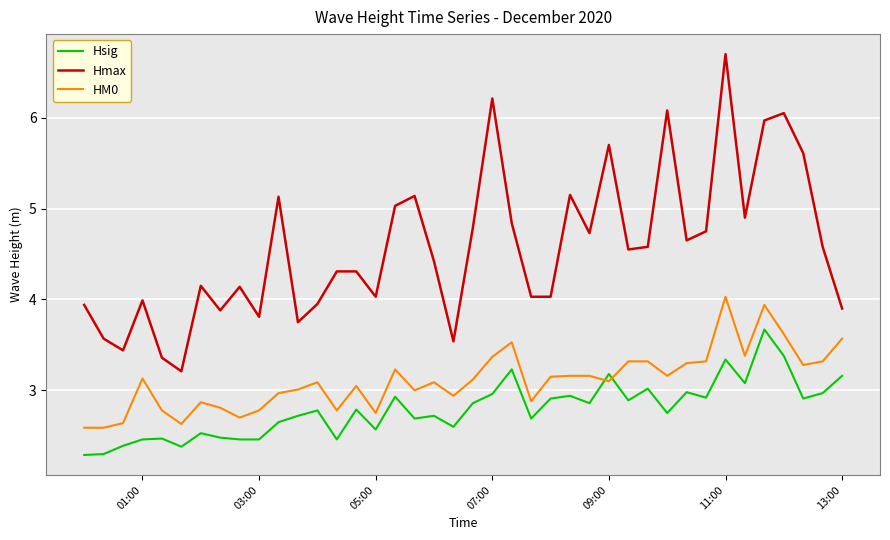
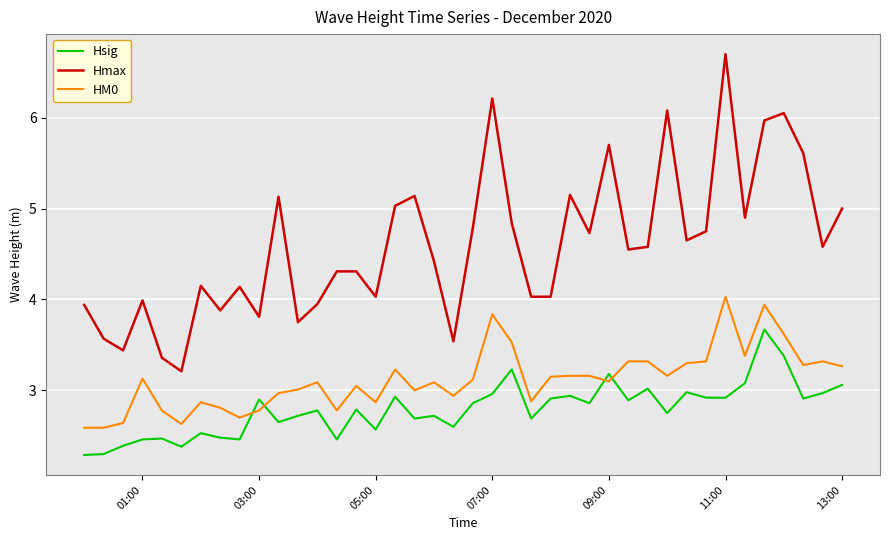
  {
    "Hsig": {
      "01:00": 2.5,
-     "03:00": 2.5,
+     "03:00": 2.9,
      "05:00": 2.6,
      "07:00": 3.0,
      "09:00": 3.2,
-     "11:00": 3.3,
-     "13:00": 3.2
+     "11:00": 2.9,
+     "13:00": 3.1
    },
    "Hmax": {
      "01:00": 4.0,
      "03:00": 3.8,
      "05:00": 4.0,
      "07:00": 6.2,
      "09:00": 5.7,
      "11:00": 6.7,
-     "13:00": 3.9
+     "13:00": 5.0
    },
    "HM0": {
      "01:00": 3.1,
      "03:00": 2.8,
-     "05:00": 2.8,
-     "07:00": 3.4,
+     "05:00": 2.9,
+     "07:00": 3.8,
      "09:00": 3.1,
      "11:00": 4.0,
-     "13:00": 3.6
+     "13:00": 3.3
    }
  }
